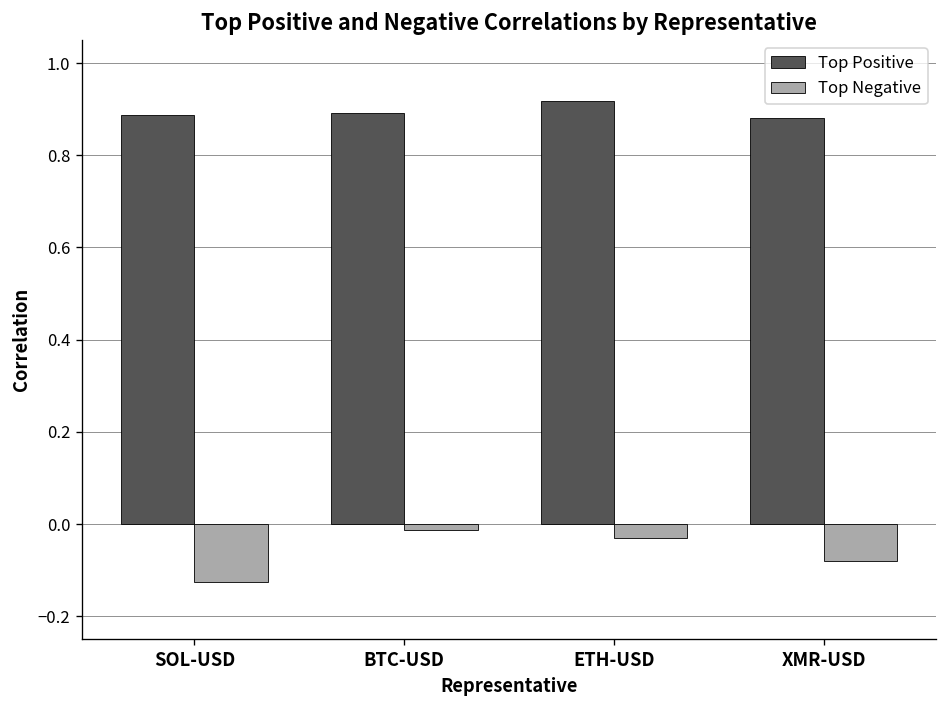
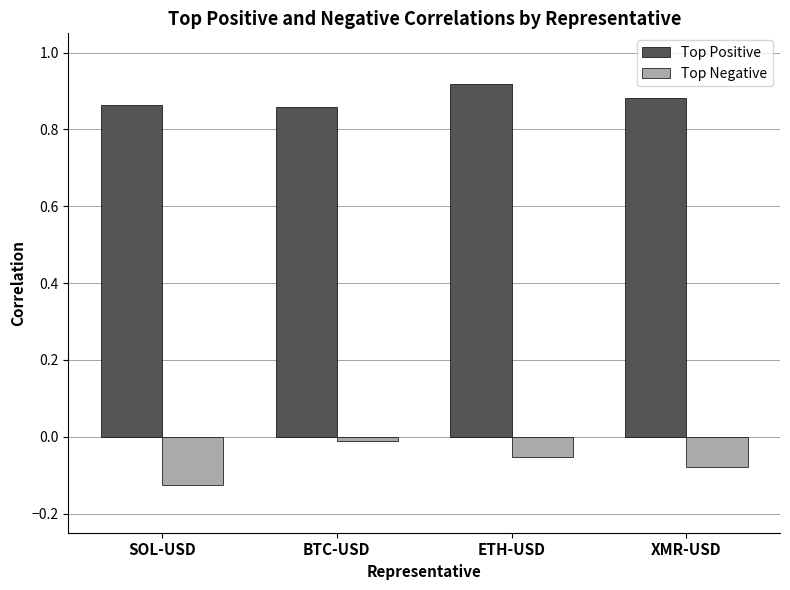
  {
    "Top Positive": {
-     "SOL-USD": 0.89,
-     "BTC-USD": 0.89,
+     "SOL-USD": 0.86,
+     "BTC-USD": 0.86,
      "ETH-USD": 0.92,
      "XMR-USD": 0.88
    },
    "Top Negative": {
      "SOL-USD": -0.12,
      "BTC-USD": -0.01,
-     "ETH-USD": -0.03,
+     "ETH-USD": -0.05,
      "XMR-USD": -0.08
    }
  }
